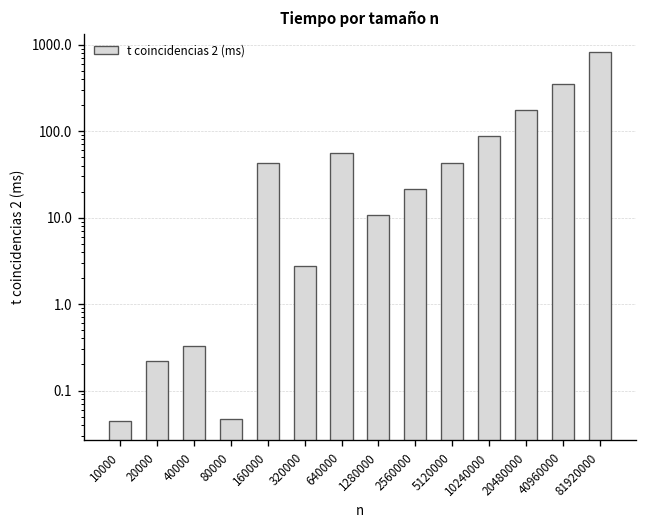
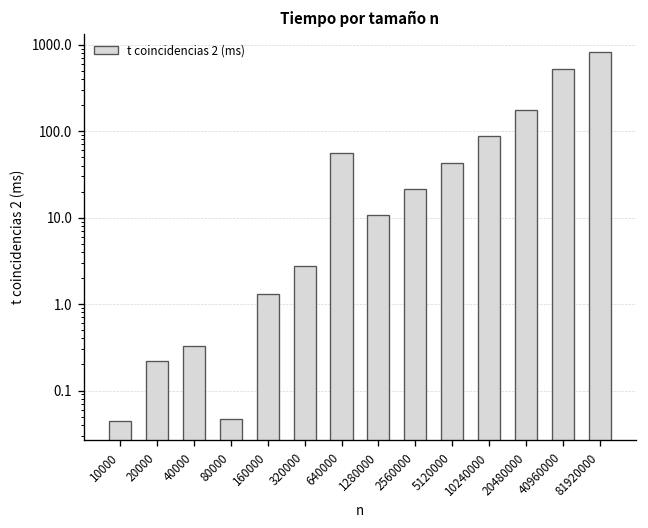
  {
    "10000": 0.04,
    "20000": 0.22,
    "40000": 0.3,
    "80000": 0.05,
-   "160000": 40,
+   "160000": 1.3,
    "320000": 2.8,
    "640000": 60,
    "1280000": 11,
    "2560000": 21,
    "5120000": 40,
    "10240000": 90,
    "20480000": 180,
-   "40960000": 400,
+   "40960000": 500,
    "81920000": 800
  }
